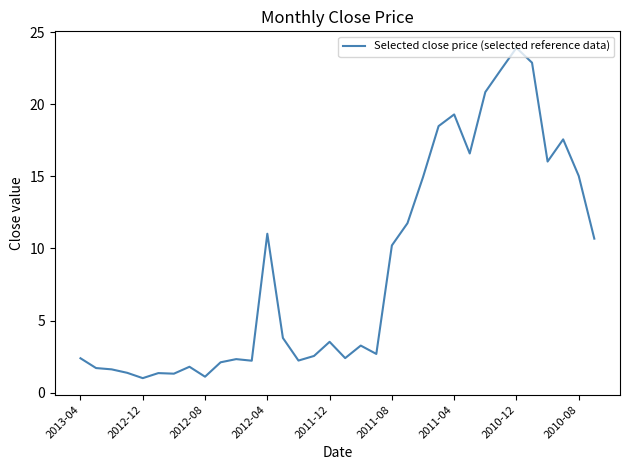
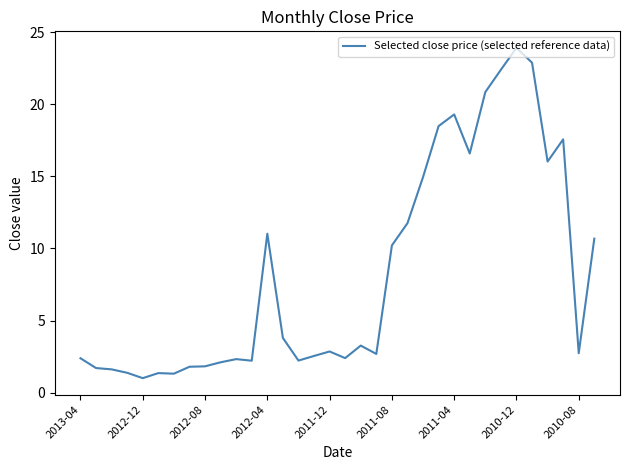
  {
    "2013-04": 2.4,
    "2012-12": 1.0,
-   "2012-08": 1.1,
+   "2012-08": 1.8,
    "2012-04": 11.0,
-   "2011-12": 3.5,
+   "2011-12": 2.9,
    "2011-08": 10.2,
    "2011-04": 19.3,
-   "2010-08": 15.0
+   "2010-08": 2.7
  }
